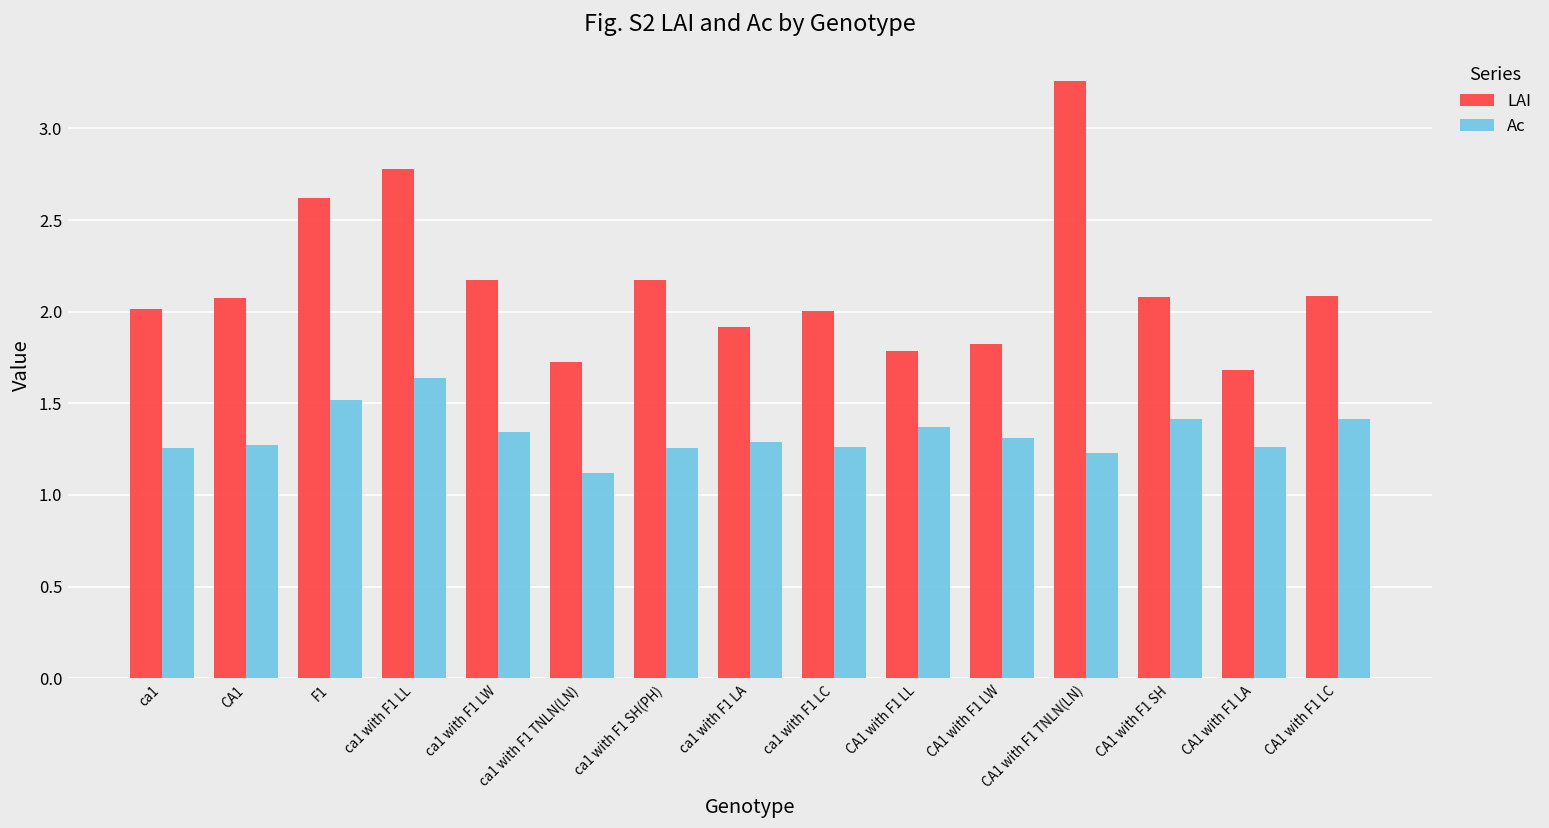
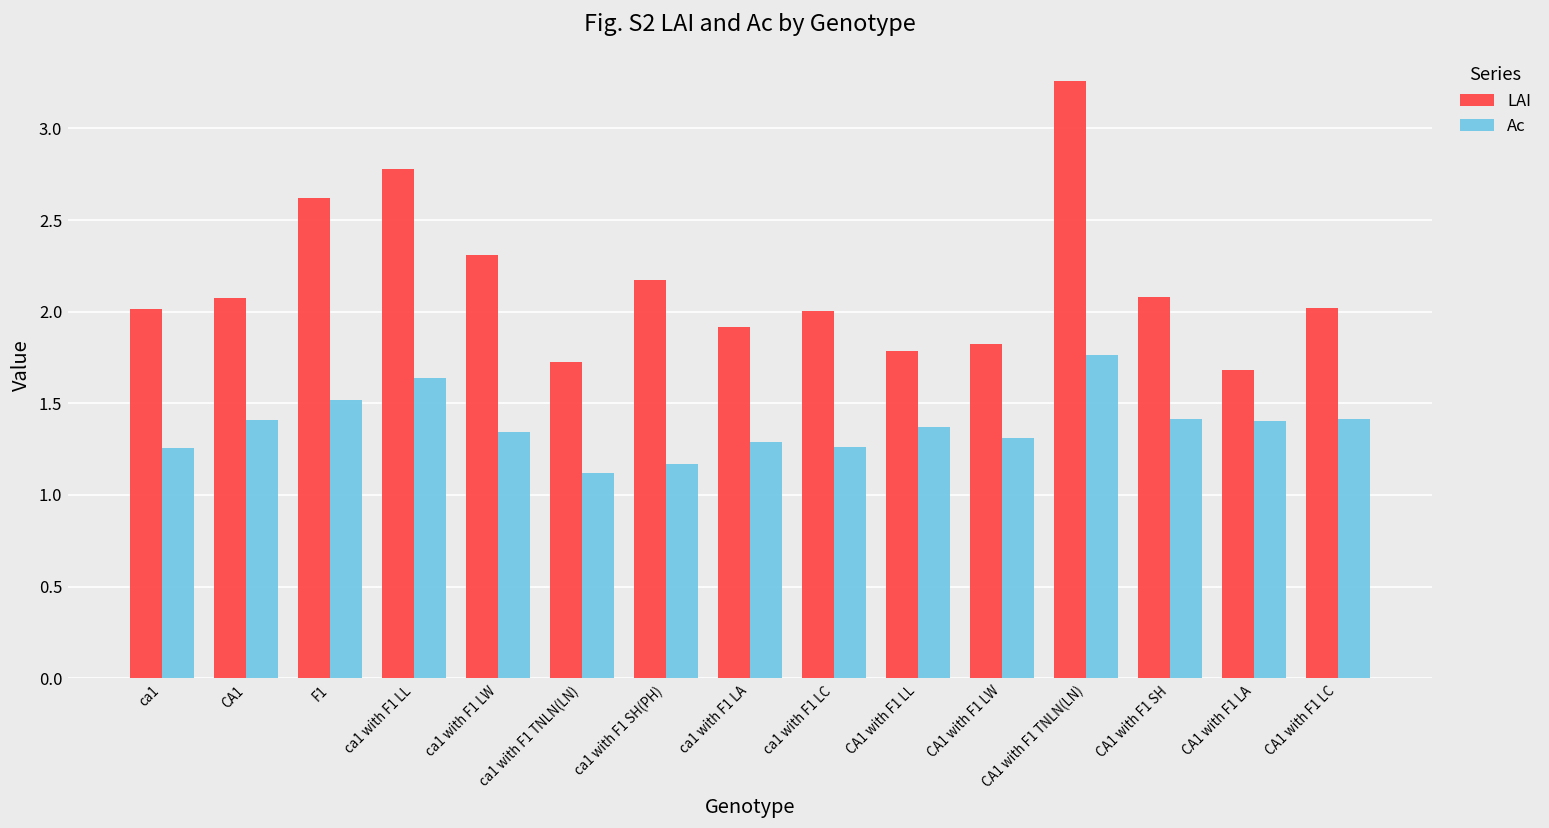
  {
    "LAI": {
      "ca1": 2.01,
      "CA1": 2.07,
      "F1": 2.62,
      "ca1 with F1 LL": 2.78,
-     "ca1 with F1 LW": 2.17,
+     "ca1 with F1 LW": 2.31,
      "ca1 with F1 TNLN(LN)": 1.73,
      "ca1 with F1 SH(PH)": 2.17,
      "ca1 with F1 LA": 1.92,
      "ca1 with F1 LC": 2.00,
      "CA1 with F1 LL": 1.78,
      "CA1 with F1 LW": 1.82,
      "CA1 with F1 TNLN(LN)": 3.26,
      "CA1 with F1 SH": 2.08,
      "CA1 with F1 LA": 1.68,
-     "CA1 with F1 LC": 2.09
+     "CA1 with F1 LC": 2.02
    },
    "Ac": {
      "ca1": 1.26,
-     "CA1": 1.27,
+     "CA1": 1.41,
      "F1": 1.52,
      "ca1 with F1 LL": 1.64,
      "ca1 with F1 LW": 1.34,
      "ca1 with F1 TNLN(LN)": 1.12,
-     "ca1 with F1 SH(PH)": 1.26,
+     "ca1 with F1 SH(PH)": 1.17,
      "ca1 with F1 LA": 1.29,
      "ca1 with F1 LC": 1.26,
      "CA1 with F1 LL": 1.37,
      "CA1 with F1 LW": 1.31,
-     "CA1 with F1 TNLN(LN)": 1.23,
+     "CA1 with F1 TNLN(LN)": 1.76,
      "CA1 with F1 SH": 1.41,
-     "CA1 with F1 LA": 1.26,
+     "CA1 with F1 LA": 1.40,
      "CA1 with F1 LC": 1.41
    }
  }
